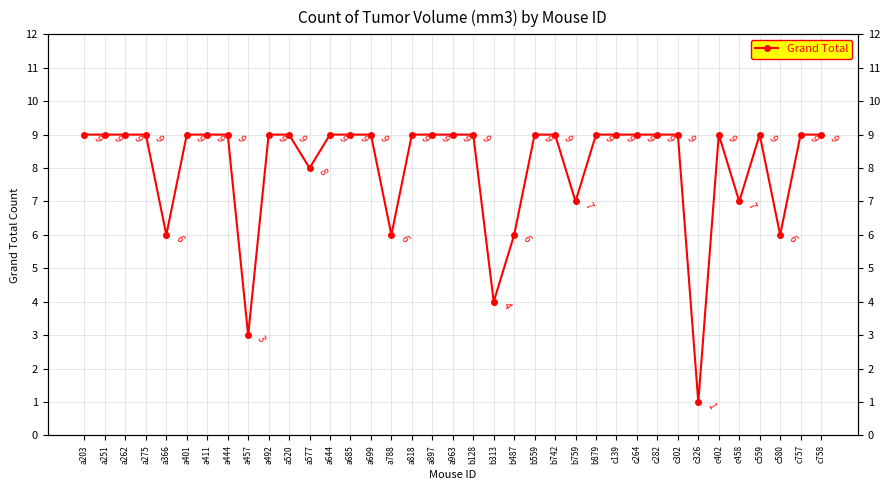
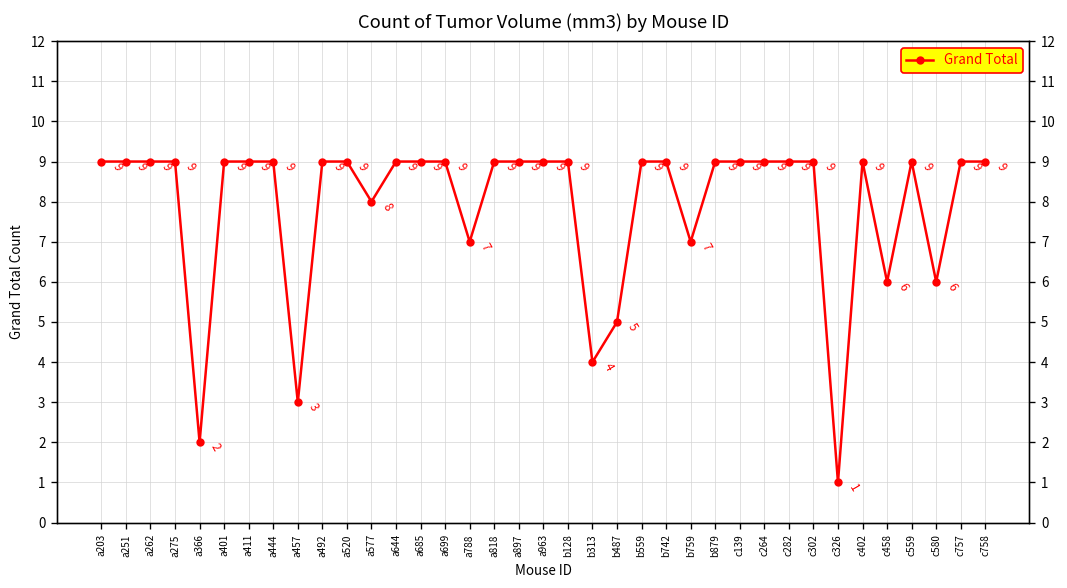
  {
    "a251": 9,
    "a262": 9,
    "a275": 9,
-   "a366": 6,
+   "a366": 2,
    "a411": 9,
    "a444": 9,
    "a457": 3,
    "a520": 9,
    "a577": 8,
    "a685": 9,
    "a699": 9,
-   "a788": 6,
+   "a788": 7,
    "a897": 9,
    "a963": 9,
    "b128": 9,
    "b313": 4,
-   "b487": 6,
+   "b487": 5,
    "b742": 9,
    "b759": 7,
    "c139": 9,
    "c264": 9,
    "c282": 9,
    "c302": 9,
    "c326": 1,
    "c402": 9,
-   "c458": 7,
+   "c458": 6,
    "c559": 9,
    "c580": 6,
    "c758": 9
  }
